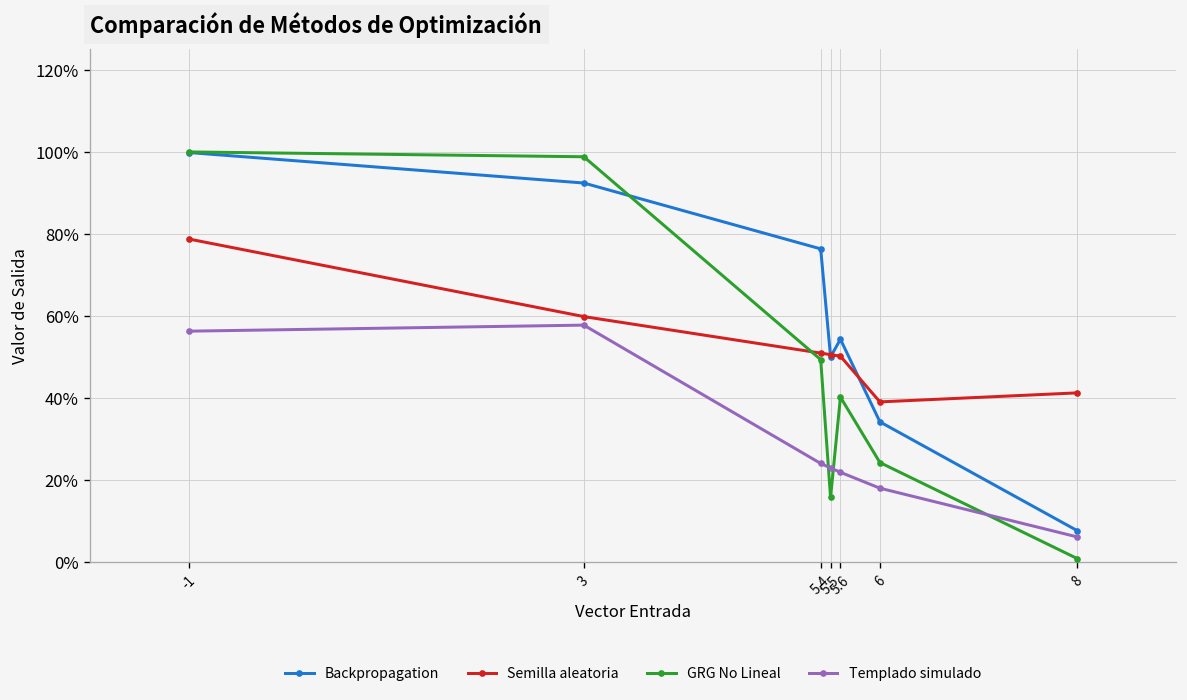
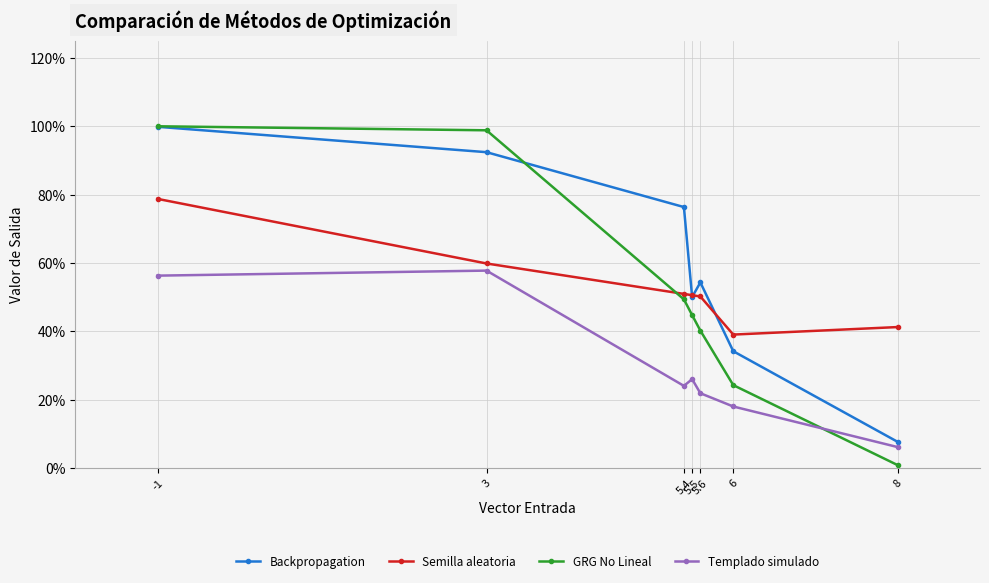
  {
    "Backpropagation": {
      "3": "92%",
      "5.4": "76%",
      "5.6": "54%",
      "6": "34%",
      "8": "8%"
    },
    "Semilla aleatoria": {
      "-1": "79%",
      "3": "60%",
      "5.4": "51%",
      "5.6": "50%",
      "6": "39%",
      "8": "41%"
    },
    "GRG No Lineal": {
      "3": "99%",
      "5.4": "49%",
-     "5.5": "16%",
+     "5.5": "45%",
      "5.6": "40%",
      "6": "24%",
      "8": "1%"
    },
    "Templado simulado": {
      "-1": "56%",
      "3": "58%",
      "5.4": "24%",
-     "5.5": "23%",
+     "5.5": "26%",
      "5.6": "22%",
      "6": "18%",
      "8": "6%"
    }
  }
